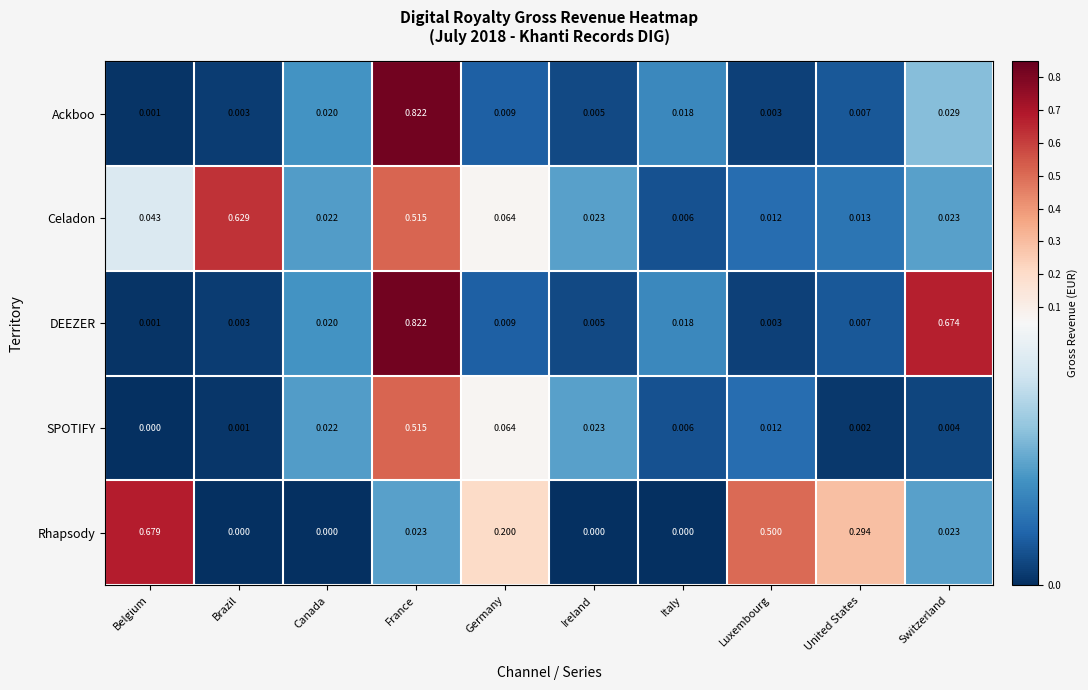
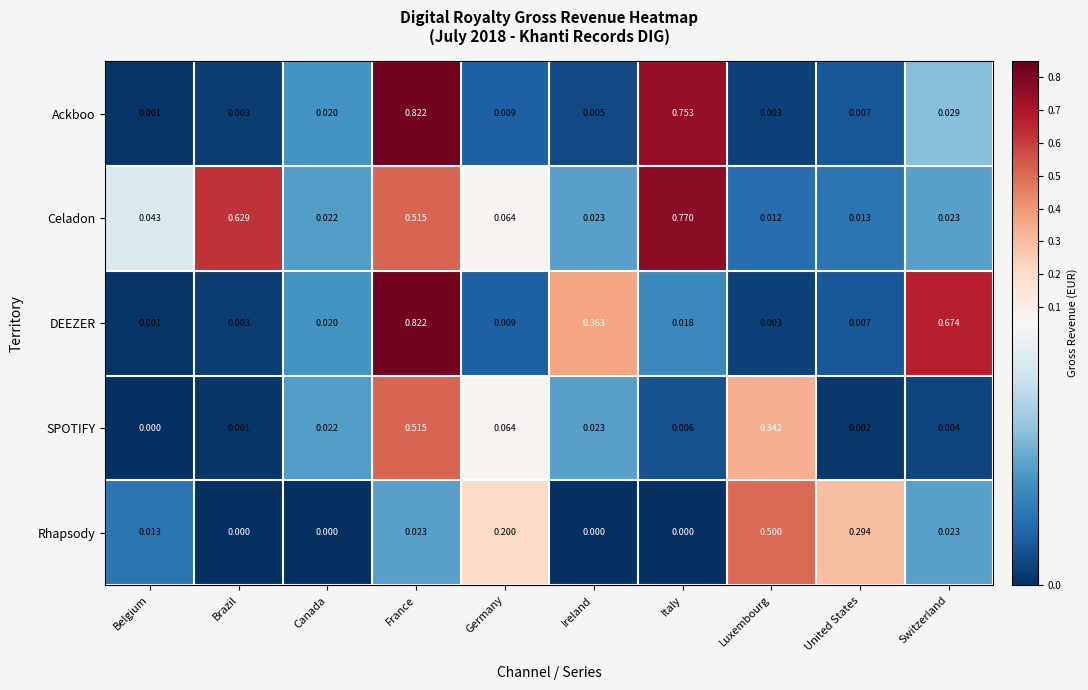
  {
    "Ackboo": {
      "Belgium": 0.001,
      "Brazil": 0.003,
      "Canada": 0.020,
      "France": 0.822,
      "Germany": 0.009,
      "Ireland": 0.005,
-     "Italy": 0.018,
+     "Italy": 0.753,
      "Luxembourg": 0.003,
      "United States": 0.007,
      "Switzerland": 0.029
    },
    "Celadon": {
      "Belgium": 0.043,
      "Brazil": 0.629,
      "Canada": 0.022,
      "France": 0.515,
      "Germany": 0.064,
      "Ireland": 0.023,
-     "Italy": 0.006,
+     "Italy": 0.770,
      "Luxembourg": 0.012,
      "United States": 0.013,
      "Switzerland": 0.023
    },
    "DEEZER": {
      "Belgium": 0.001,
      "Brazil": 0.003,
      "Canada": 0.020,
      "France": 0.822,
      "Germany": 0.009,
-     "Ireland": 0.005,
+     "Ireland": 0.363,
      "Italy": 0.018,
      "Luxembourg": 0.003,
      "United States": 0.007,
      "Switzerland": 0.674
    },
    "SPOTIFY": {
      "Belgium": 0.000,
      "Brazil": 0.001,
      "Canada": 0.022,
      "France": 0.515,
      "Germany": 0.064,
      "Ireland": 0.023,
      "Italy": 0.006,
-     "Luxembourg": 0.012,
+     "Luxembourg": 0.342,
      "United States": 0.002,
      "Switzerland": 0.004
    },
    "Rhapsody": {
-     "Belgium": 0.679,
+     "Belgium": 0.013,
      "Brazil": 0.000,
      "Canada": 0.000,
      "France": 0.023,
      "Germany": 0.200,
      "Ireland": 0.000,
      "Italy": 0.000,
      "Luxembourg": 0.500,
      "United States": 0.294,
      "Switzerland": 0.023
    }
  }
